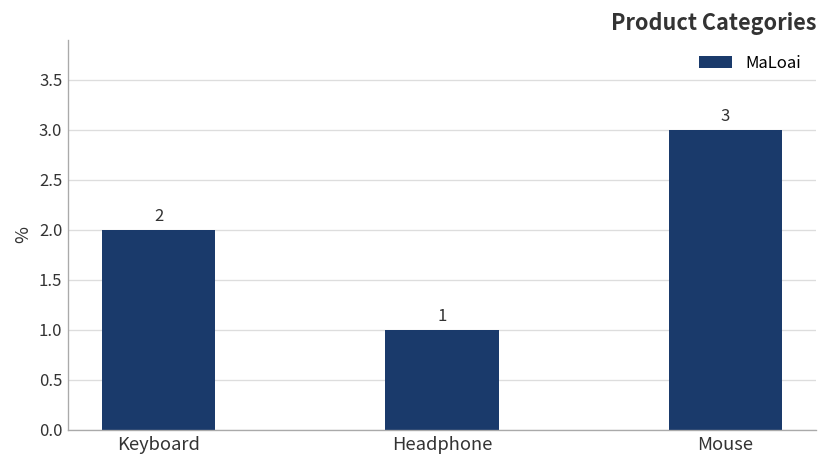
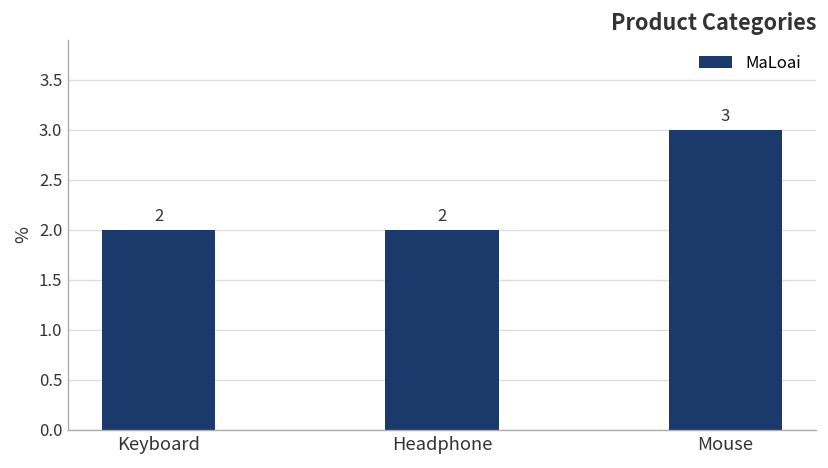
  {
    "Keyboard": 2,
-   "Headphone": 1,
+   "Headphone": 2,
    "Mouse": 3
  }
